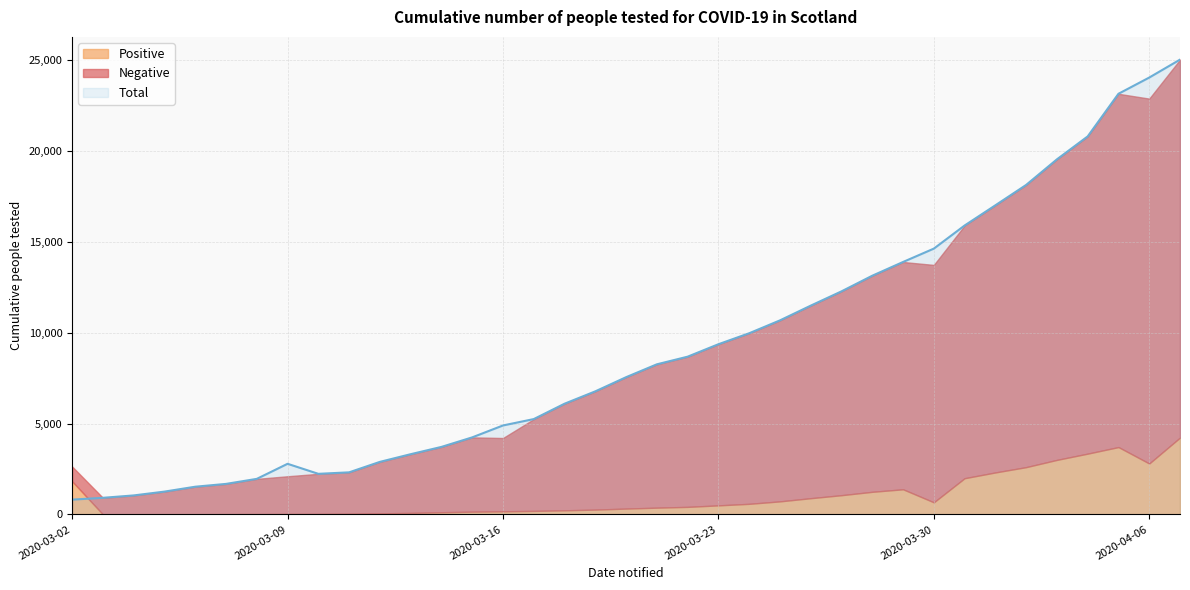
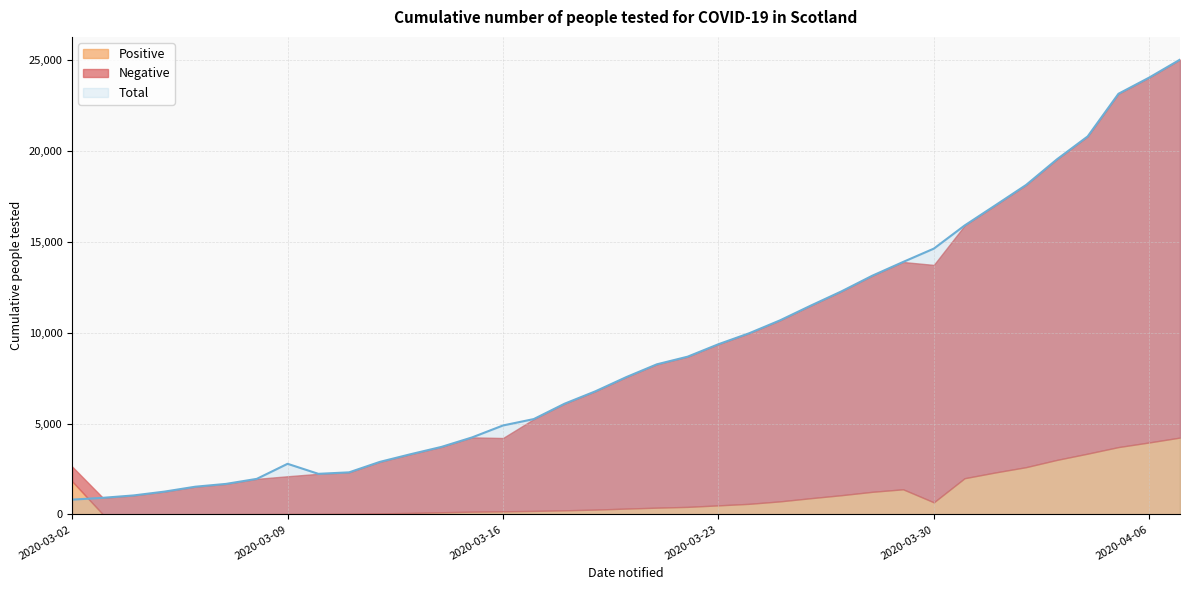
  {
    "Positive": {
      "2020-03-02": "1,800",
      "2020-03-16": "200",
      "2020-03-23": "500",
      "2020-03-30": "700",
-     "2020-04-06": "2,800"
+     "2020-04-06": "4,000"
    },
    "Negative": {
      "2020-03-02": "800",
      "2020-03-09": "2,100",
      "2020-03-16": "4,000",
      "2020-03-30": "13,100"
    },
    "Total": {
      "2020-03-02": "800",
      "2020-03-09": "2,800",
      "2020-03-16": "4,900",
      "2020-03-30": "14,600"
    }
  }
